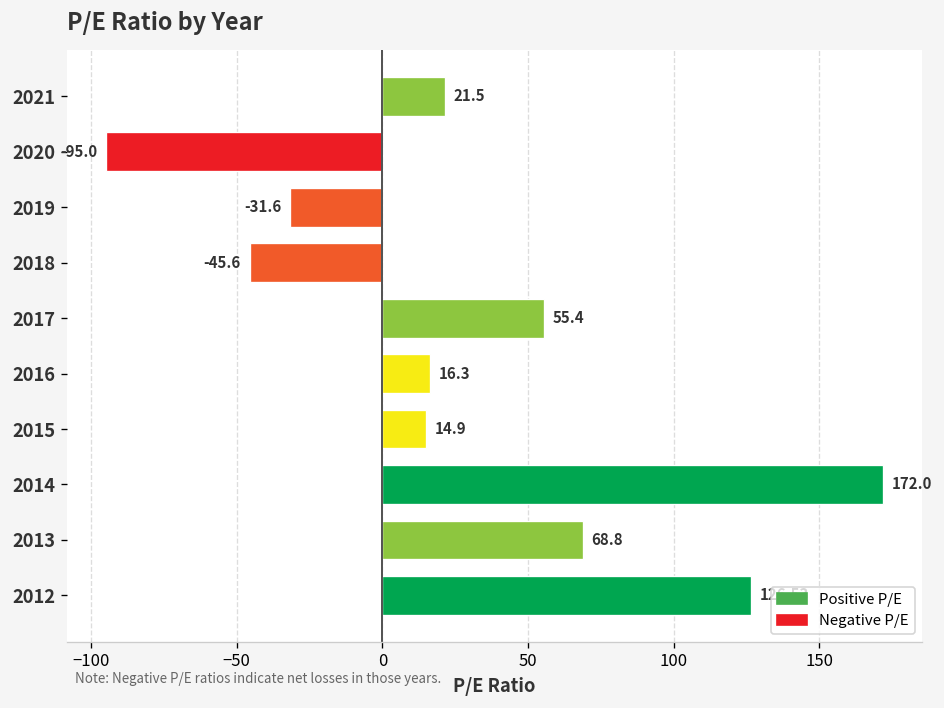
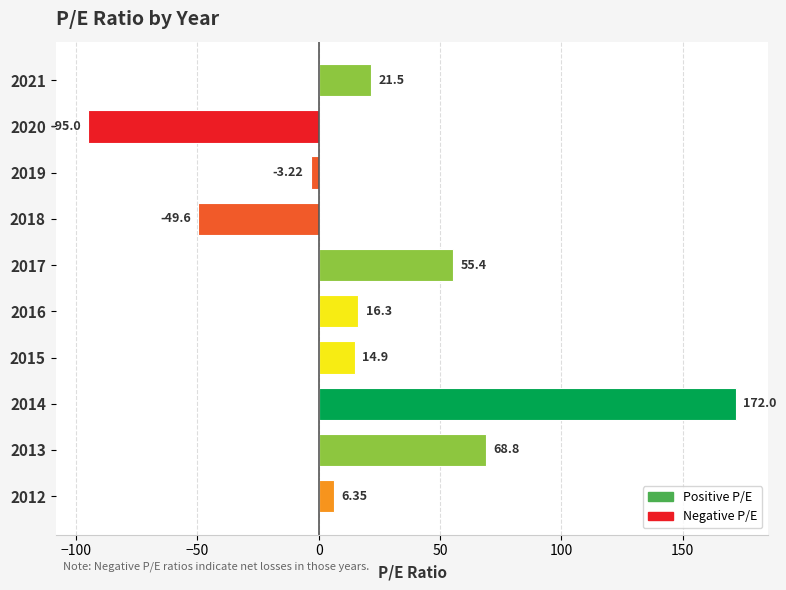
  {
    "2021": 21.5,
    "2020": -95.0,
-   "2019": -31.6,
-   "2018": -45.6,
+   "2019": -3.22,
+   "2018": -49.6,
    "2017": 55.4,
    "2016": 16.3,
    "2015": 14.9,
    "2014": 172.0,
    "2013": 68.8,
-   "2012": 127
+   "2012": 6
  }
